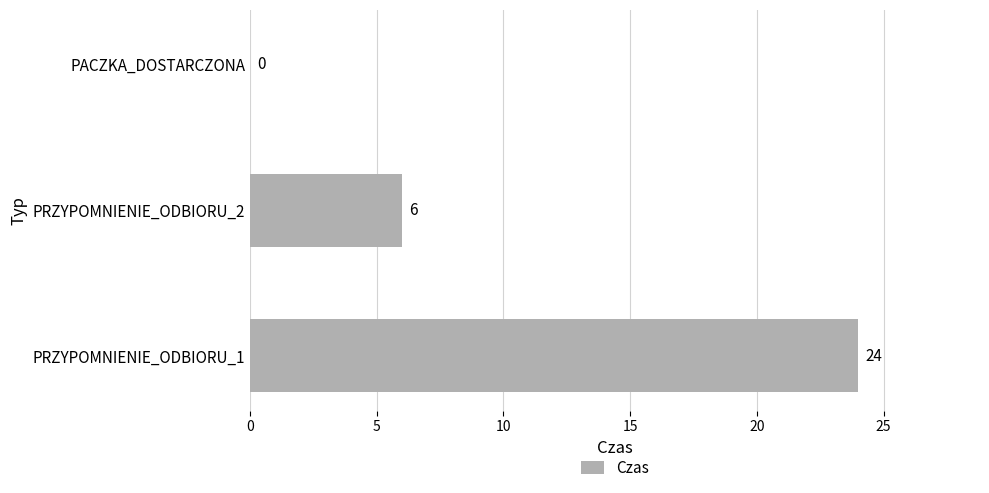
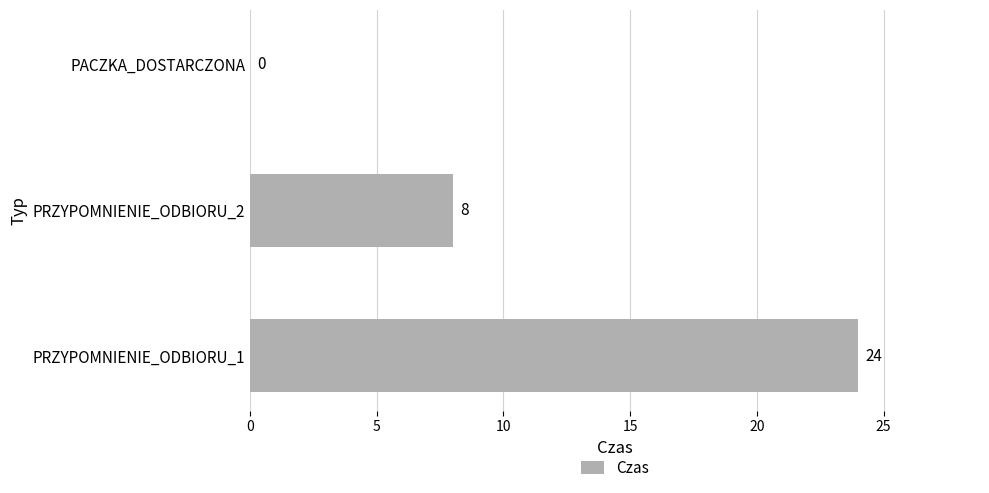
  {
    "PACZKA_DOSTARCZONA": 0,
-   "PRZYPOMNIENIE_ODBIORU_2": 6,
+   "PRZYPOMNIENIE_ODBIORU_2": 8,
    "PRZYPOMNIENIE_ODBIORU_1": 24
  }
